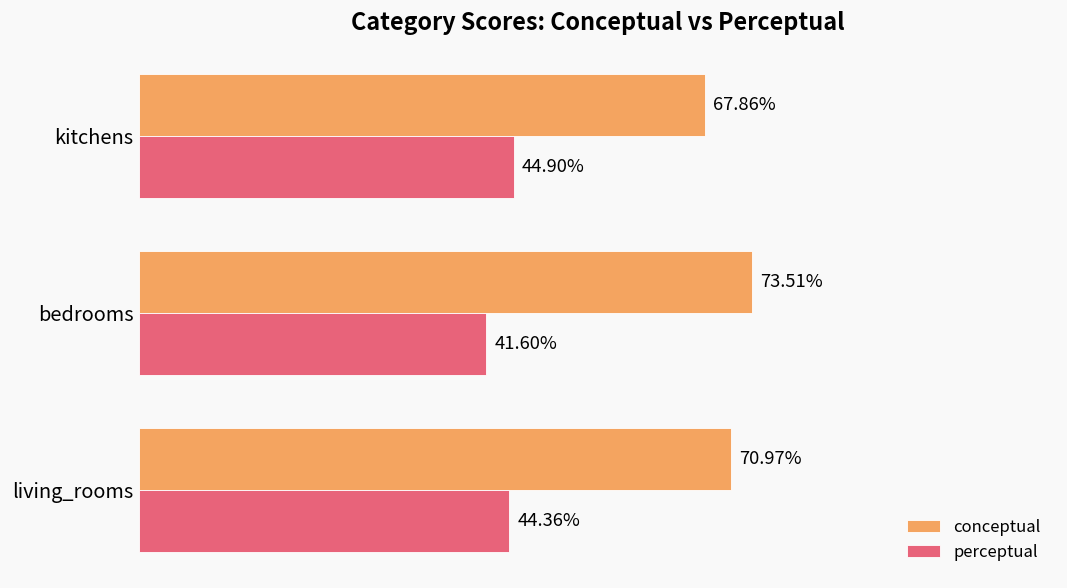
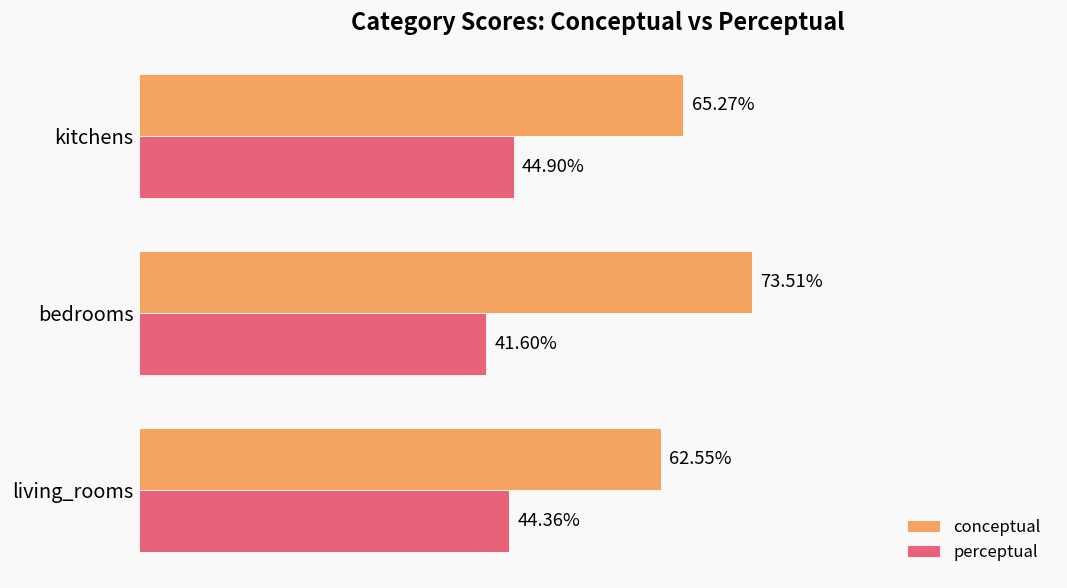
  {
    "conceptual": {
-     "kitchens": "67.86%",
+     "kitchens": "65.27%",
      "bedrooms": "73.51%",
-     "living_rooms": "70.97%"
+     "living_rooms": "62.55%"
    },
    "perceptual": {
      "kitchens": "44.90%",
      "bedrooms": "41.60%",
      "living_rooms": "44.36%"
    }
  }
